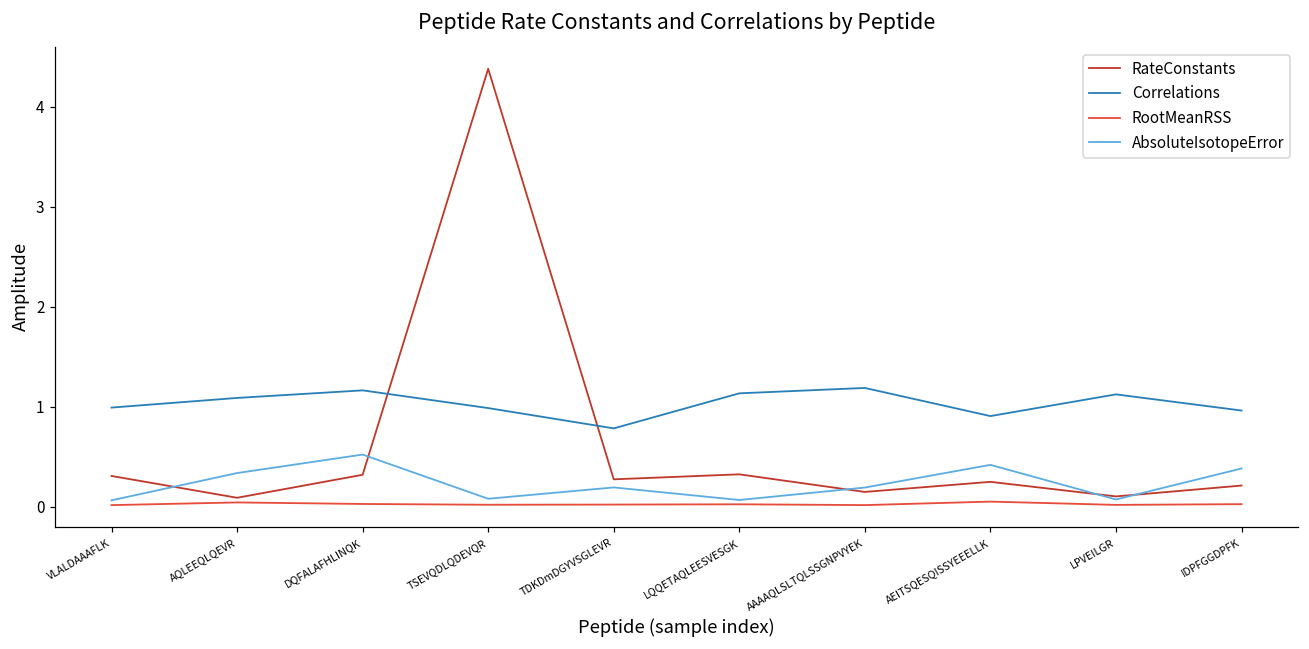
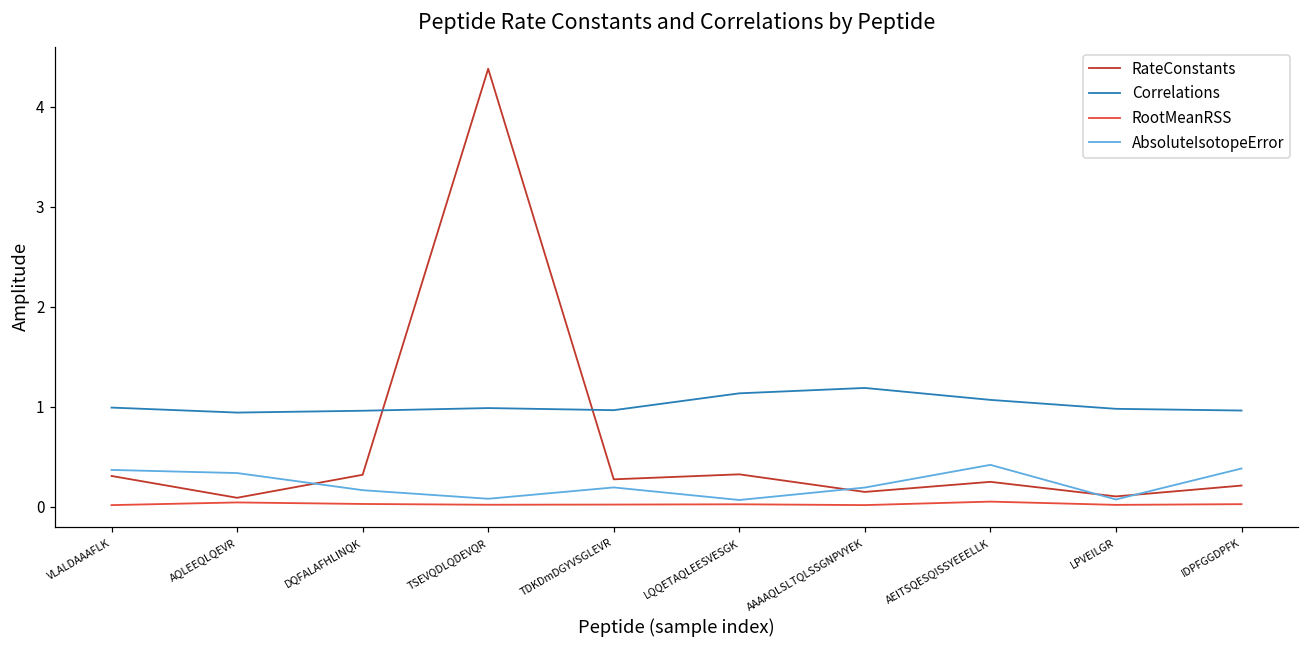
  {
    "Correlations": {
      "VLALDAAAFLK": 1.0,
-     "AQLEEQLQEVR": 1.1,
-     "DQFALAFHLINQK": 1.2,
+     "AQLEEQLQEVR": 0.9,
+     "DQFALAFHLINQK": 1.0,
      "TSEVQDLQDEVQR": 1.0,
-     "TDKDmDGYVSGLEVR": 0.8,
+     "TDKDmDGYVSGLEVR": 1.0,
      "LQQETAQLEESVESGK": 1.1,
      "AAAAQLSLTQLSSGNPVYEK": 1.2,
-     "AEITSQESQISSYEEELLK": 0.9,
-     "LPVEILGR": 1.1,
+     "AEITSQESQISSYEEELLK": 1.1,
+     "LPVEILGR": 1.0,
      "IDPFGGDPFK": 1.0
    },
    "AbsoluteIsotopeError": {
-     "VLALDAAAFLK": 0.1,
+     "VLALDAAAFLK": 0.4,
      "AQLEEQLQEVR": 0.3,
-     "DQFALAFHLINQK": 0.5,
+     "DQFALAFHLINQK": 0.2,
      "TSEVQDLQDEVQR": 0.1,
      "TDKDmDGYVSGLEVR": 0.2,
      "LQQETAQLEESVESGK": 0.1,
      "AAAAQLSLTQLSSGNPVYEK": 0.2,
      "AEITSQESQISSYEEELLK": 0.4,
      "LPVEILGR": 0.1,
      "IDPFGGDPFK": 0.4
    }
  }
